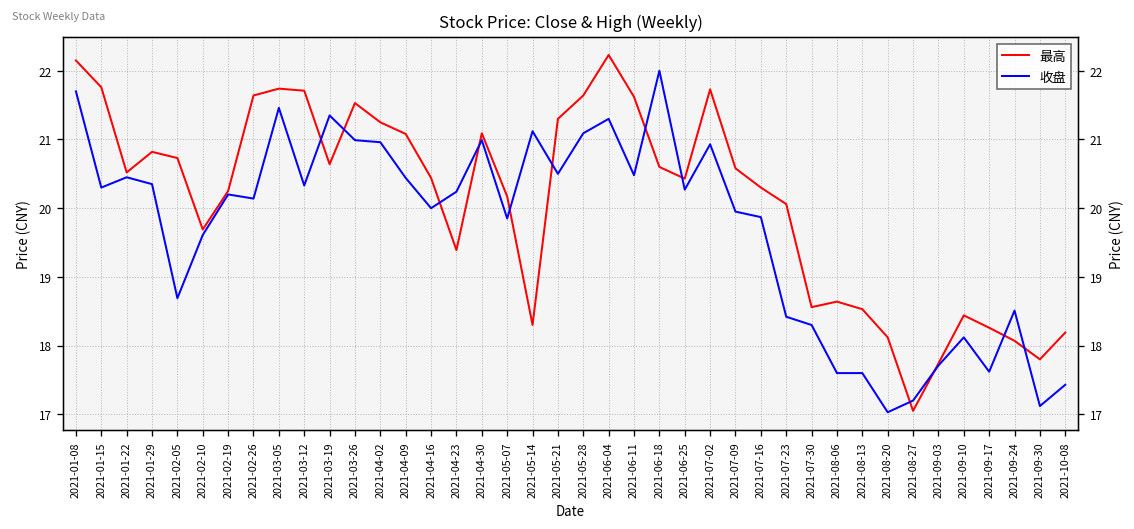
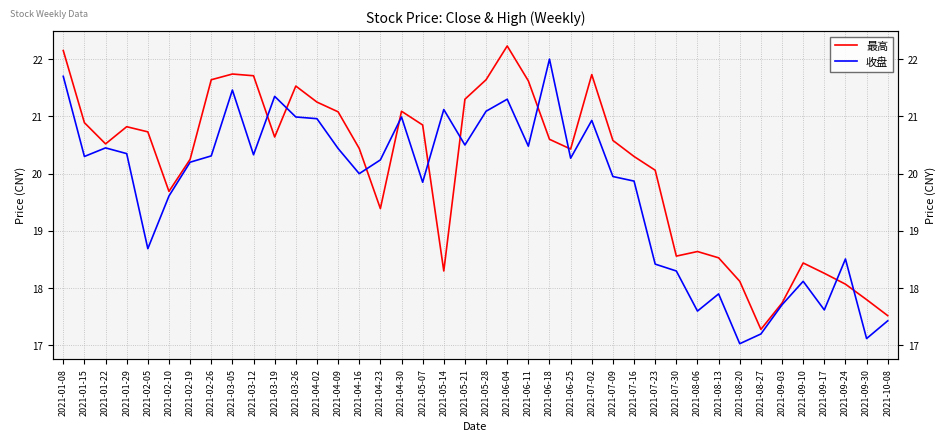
  {
    "最高": {
      "2021-01-08": 22.2,
-     "2021-01-15": 21.8,
+     "2021-01-15": 20.9,
      "2021-01-22": 20.5,
      "2021-01-29": 20.8,
      "2021-02-05": 20.7,
      "2021-02-10": 19.7,
      "2021-02-19": 20.3,
      "2021-02-26": 21.6,
      "2021-03-05": 21.7,
      "2021-03-12": 21.7,
      "2021-03-19": 20.6,
      "2021-03-26": 21.5,
      "2021-04-02": 21.3,
      "2021-04-09": 21.1,
      "2021-04-16": 20.4,
      "2021-04-23": 19.4,
      "2021-04-30": 21.1,
-     "2021-05-07": 20.2,
+     "2021-05-07": 20.9,
      "2021-05-14": 18.3,
      "2021-05-21": 21.3,
      "2021-05-28": 21.6,
      "2021-06-04": 22.2,
      "2021-06-11": 21.6,
      "2021-06-18": 20.6,
      "2021-06-25": 20.4,
      "2021-07-02": 21.7,
      "2021-07-09": 20.6,
      "2021-07-16": 20.3,
      "2021-07-23": 20.1,
      "2021-07-30": 18.6,
      "2021-08-06": 18.6,
      "2021-08-13": 18.5,
      "2021-08-20": 18.1,
-     "2021-08-27": 17.1,
+     "2021-08-27": 17.3,
      "2021-09-10": 18.4,
      "2021-09-17": 18.3,
      "2021-09-24": 18.1,
      "2021-09-30": 17.8,
-     "2021-10-08": 18.2
+     "2021-10-08": 17.5
    },
    "收盘": {
      "2021-01-08": 21.7,
      "2021-01-15": 20.3,
      "2021-01-22": 20.5,
      "2021-01-29": 20.4,
      "2021-02-05": 18.7,
      "2021-02-10": 19.6,
      "2021-02-19": 20.2,
-     "2021-02-26": 20.1,
+     "2021-02-26": 20.3,
      "2021-03-05": 21.5,
      "2021-03-12": 20.3,
      "2021-03-19": 21.4,
      "2021-03-26": 21.0,
      "2021-04-02": 21.0,
      "2021-04-09": 20.4,
      "2021-04-16": 20.0,
      "2021-04-23": 20.2,
      "2021-04-30": 21.0,
      "2021-05-07": 19.9,
      "2021-05-14": 21.1,
      "2021-05-21": 20.5,
      "2021-05-28": 21.1,
      "2021-06-04": 21.3,
      "2021-06-11": 20.5,
      "2021-06-18": 22.0,
      "2021-06-25": 20.3,
      "2021-07-02": 20.9,
      "2021-07-09": 20.0,
      "2021-07-16": 19.9,
      "2021-07-23": 18.4,
      "2021-07-30": 18.3,
      "2021-08-06": 17.6,
-     "2021-08-13": 17.6,
+     "2021-08-13": 17.9,
      "2021-08-20": 17.0,
      "2021-08-27": 17.2,
      "2021-09-10": 18.1,
      "2021-09-17": 17.6,
      "2021-09-24": 18.5,
      "2021-09-30": 17.1,
      "2021-10-08": 17.4
    }
  }
